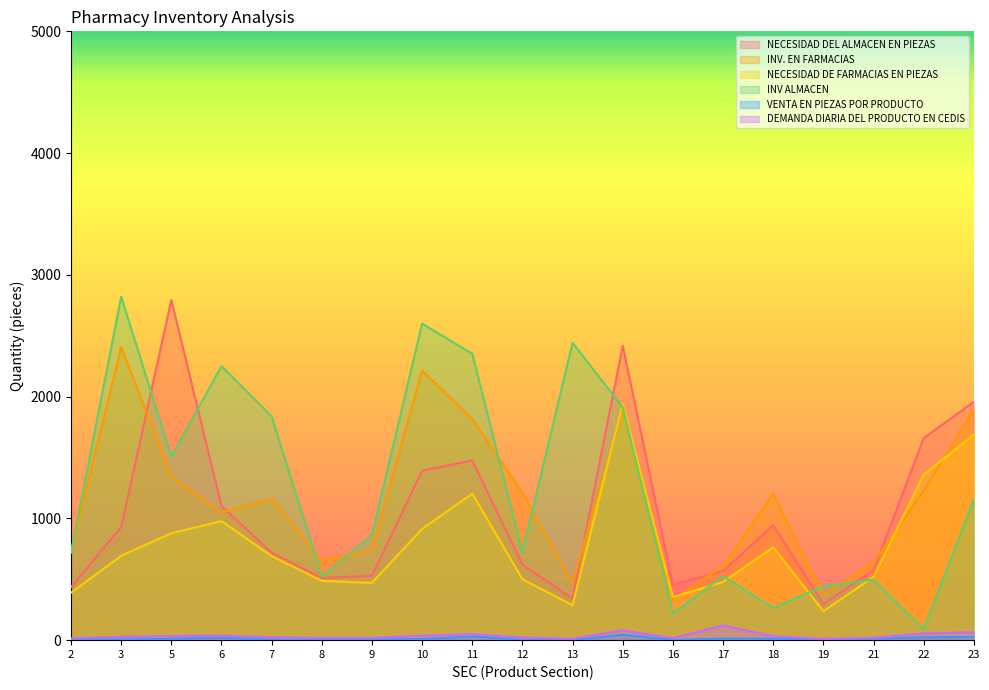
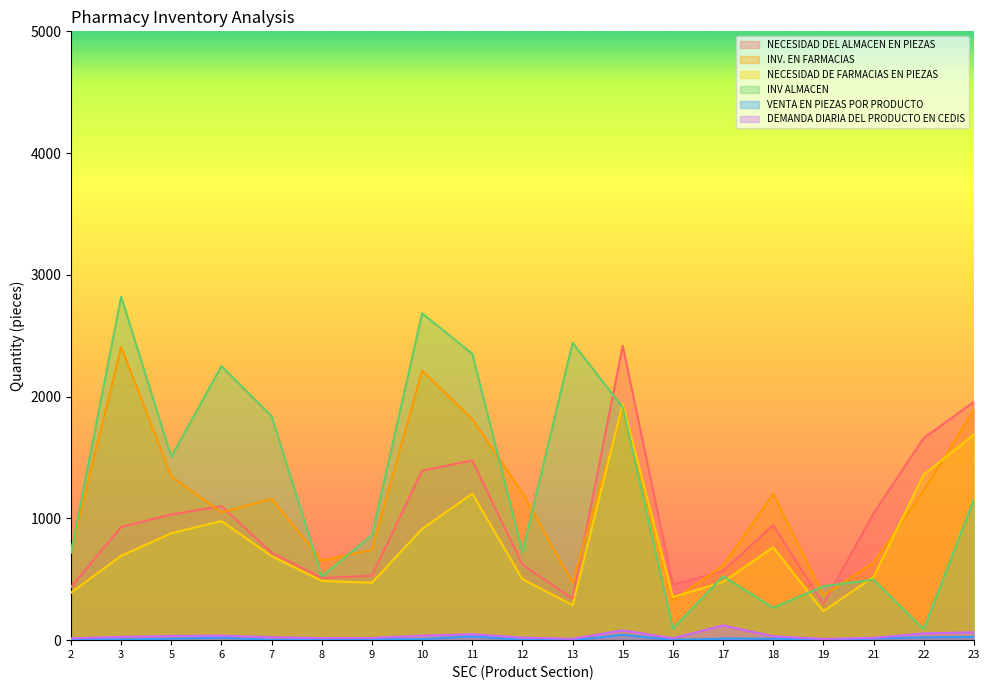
  {
    "NECESIDAD DEL ALMACEN EN PIEZAS": {
      "2": 440,
      "3": 930,
-     "5": 2790,
+     "5": 1030,
      "6": 1100,
      "7": 720,
      "9": 530,
      "10": 1390,
      "11": 1480,
      "12": 620,
      "13": 340,
      "15": 2420,
      "16": 460,
      "17": 570,
      "18": 950,
      "19": 300,
-     "21": 570,
+     "21": 1040,
      "22": 1660,
      "23": 1960
    },
    "INV ALMACEN": {
      "3": 2820,
      "5": 1510,
      "6": 2250,
      "7": 1840,
      "9": 860,
-     "10": 2600,
+     "10": 2680,
      "11": 2350,
      "12": 720,
      "13": 2440,
-     "16": 220,
+     "16": 100,
      "17": 530,
      "18": 270,
      "19": 440,
      "21": 500,
      "22": 90,
      "23": 1150
    },
    "VENTA EN PIEZAS POR PRODUCTO": {
      "5": 10,
      "7": 0,
      "10": 10,
      "15": 40,
      "17": 10,
      "22": 20,
      "23": 30
    },
    "DEMANDA DIARIA DEL PRODUCTO EN CEDIS": {
      "5": 30,
      "7": 20,
      "10": 40,
      "15": 80,
      "17": 120,
      "22": 60,
      "23": 70
    }
  }
